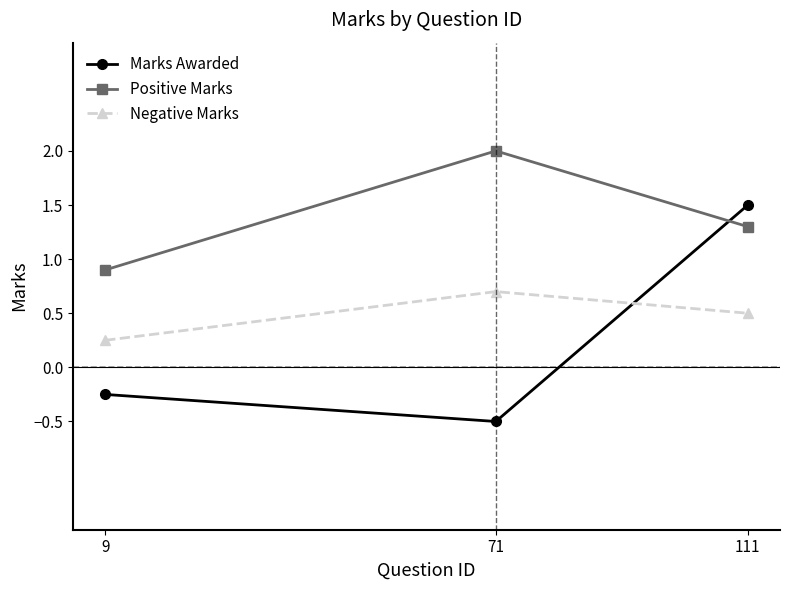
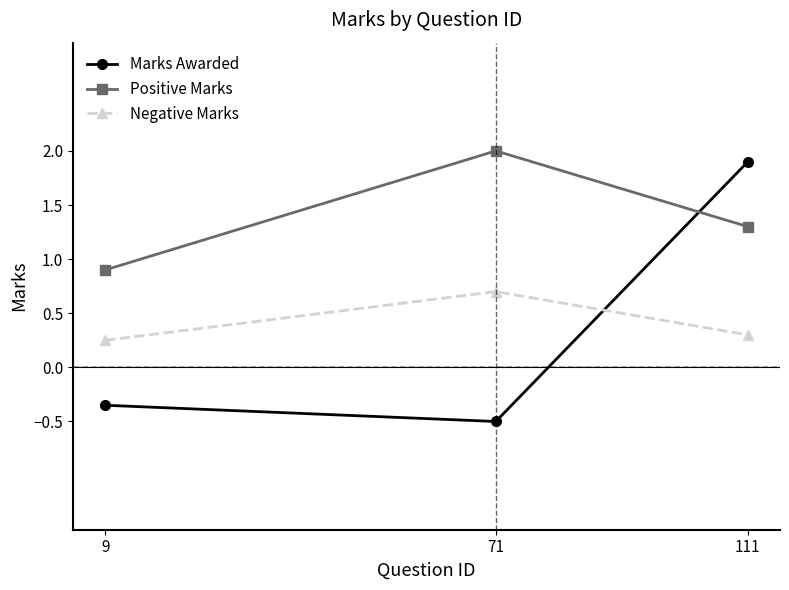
  {
    "Marks Awarded": {
-     "9": -0.25,
+     "9": -0.35,
      "71": -0.50,
-     "111": 1.5
+     "111": 1.9
    },
    "Positive Marks": {
      "9": 0.90,
      "71": 2.00,
      "111": 1.30
    },
    "Negative Marks": {
      "9": 0.25,
      "71": 0.7,
-     "111": 0.5
+     "111": 0.3
    }
  }
